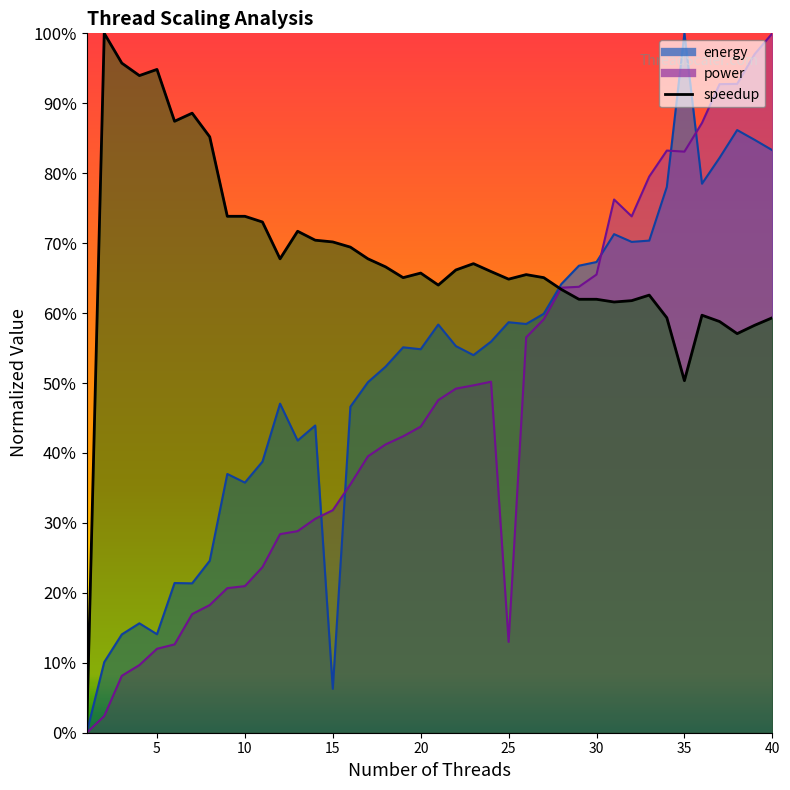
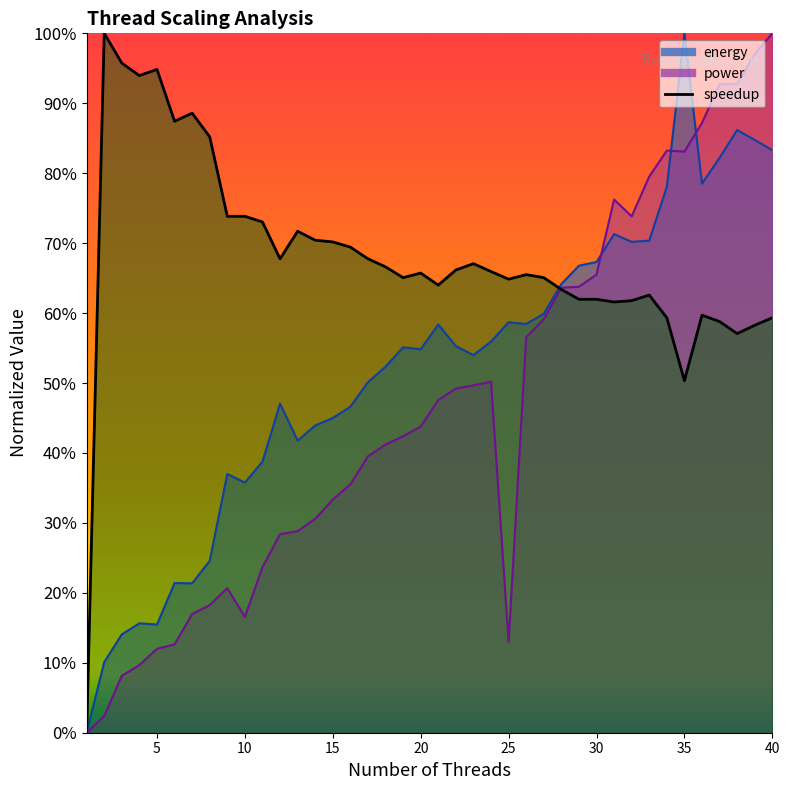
  {
    "energy": {
-     "5": "14%",
+     "5": "15%",
      "10": "36%",
-     "15": "6%",
+     "15": "45%",
      "20": "55%",
      "25": "59%",
      "30": "67%",
      "35": "100%",
      "40": "83%"
    },
    "power": {
      "5": "12%",
-     "10": "21%",
-     "15": "32%",
+     "10": "17%",
+     "15": "33%",
      "20": "44%",
      "25": "13%",
      "30": "66%",
      "35": "83%",
      "40": "100%"
    }
  }
